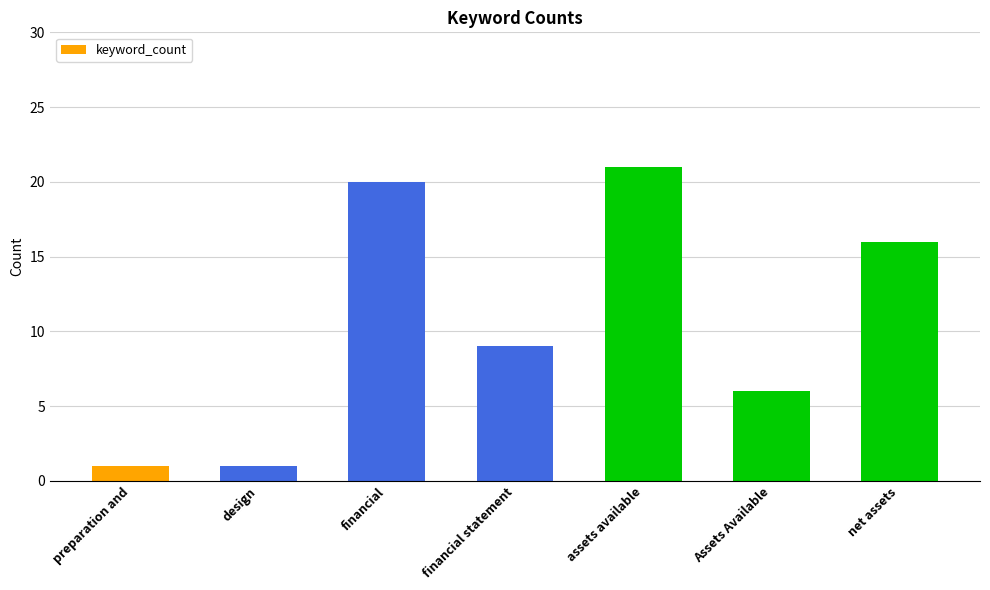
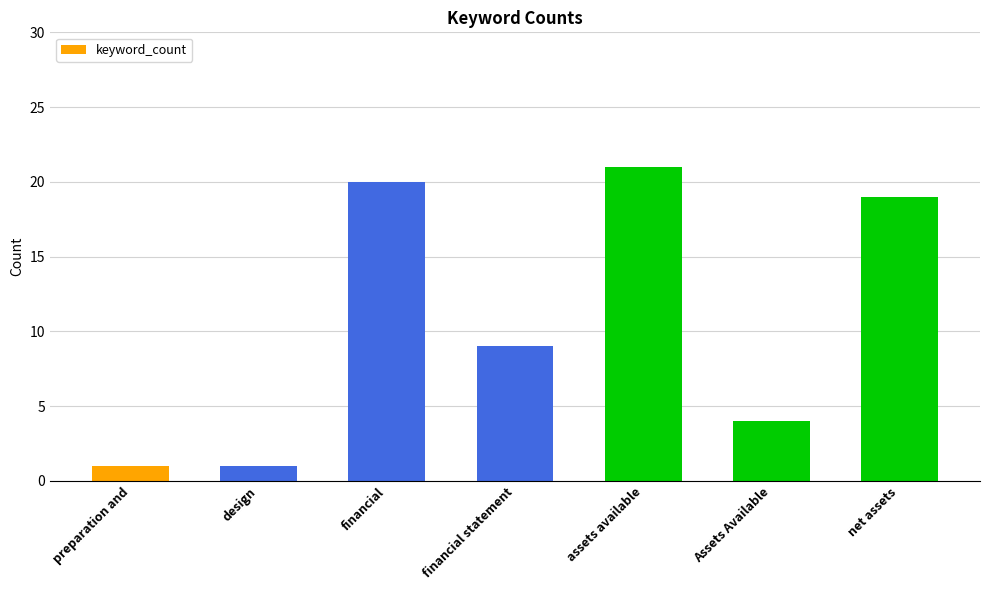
  {
    "preparation and": 1,
    "design": 1,
    "financial": 20,
    "financial statement": 9,
    "assets available": 21,
-   "Assets Available": 6,
-   "net assets": 16
+   "Assets Available": 4,
+   "net assets": 19
  }
